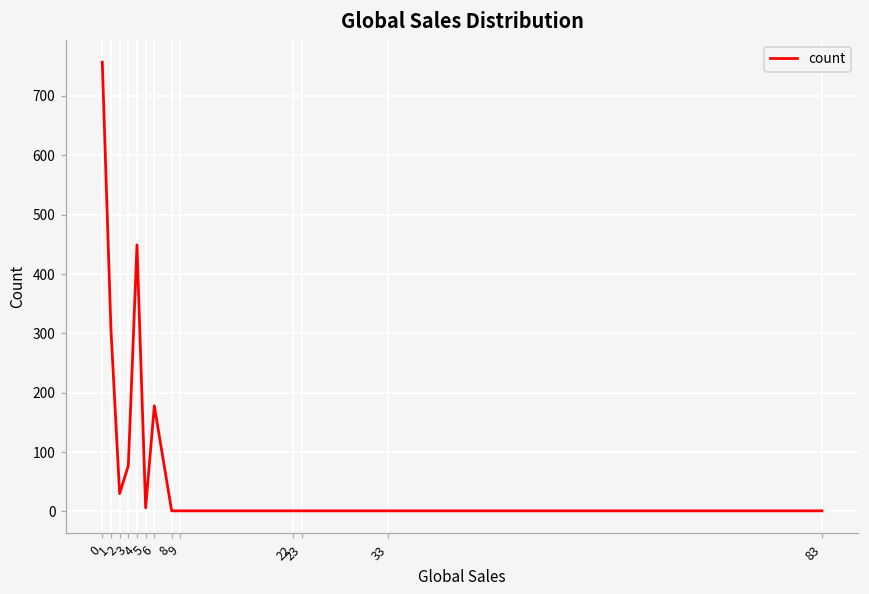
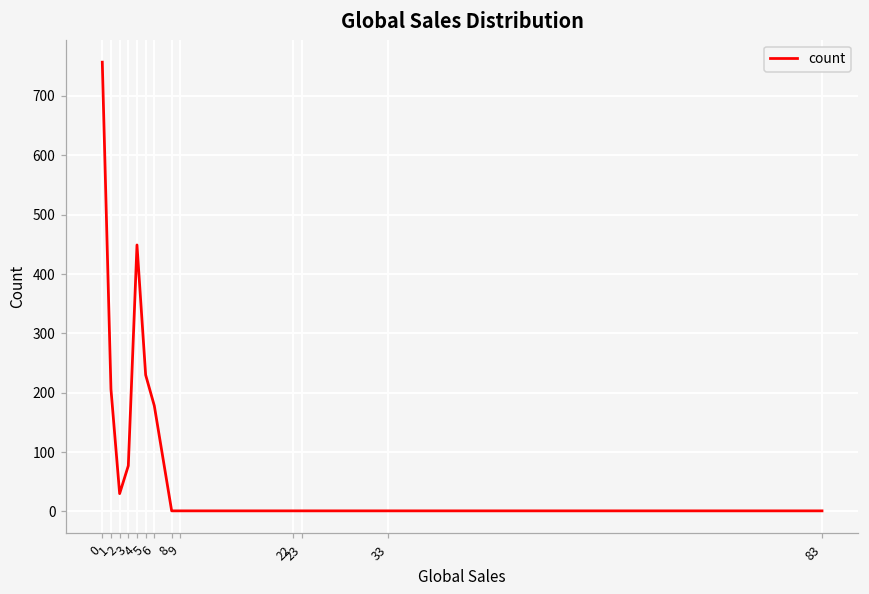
  {
    "0": 760,
-   "1": 310,
+   "1": 210,
    "2": 30,
    "3": 80,
    "4": 450,
-   "5": 10,
+   "5": 230,
    "6": 180,
    "8": 0,
    "9": 0,
    "22": 0,
    "23": 0,
    "33": 0,
    "83": 0
  }
